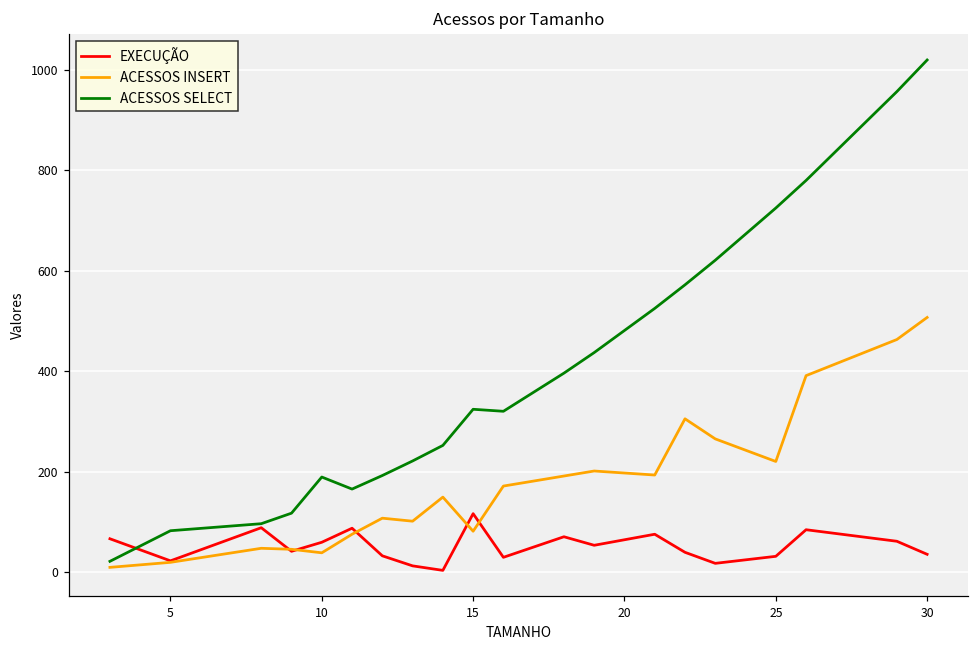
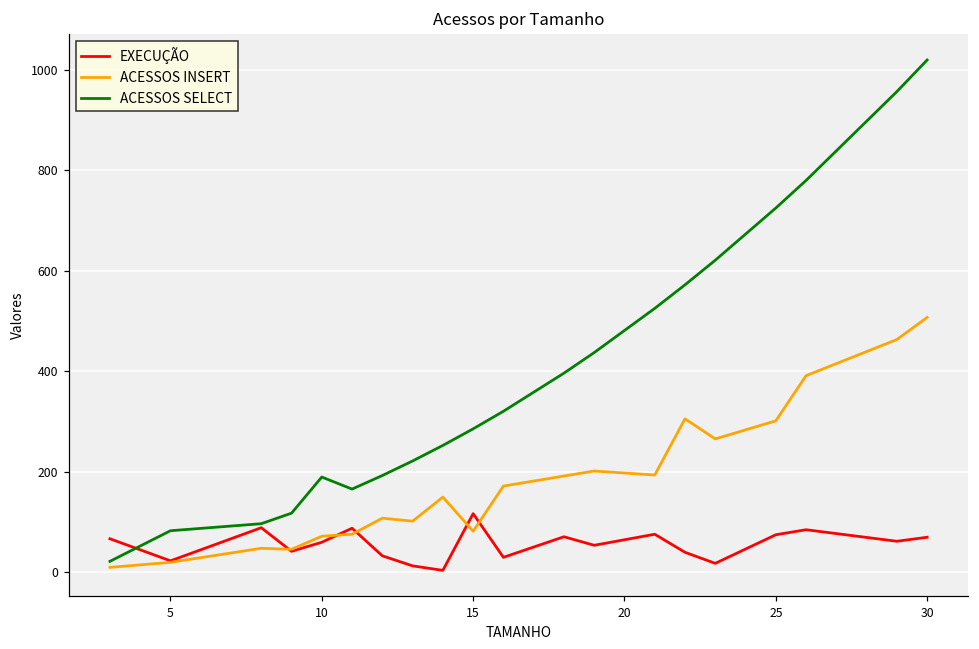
  {
    "EXECUÇÃO": {
      "10": 60,
      "15": 120,
-     "25": 30,
-     "30": 40
+     "25": 70,
+     "30": 70
    },
    "ACESSOS INSERT": {
-     "10": 40,
+     "10": 70,
      "15": 80,
-     "25": 220,
+     "25": 300,
      "30": 510
    },
    "ACESSOS SELECT": {
      "5": 80,
      "10": 190,
-     "15": 320,
+     "15": 290,
      "25": 730,
      "30": 1020
    }
  }
